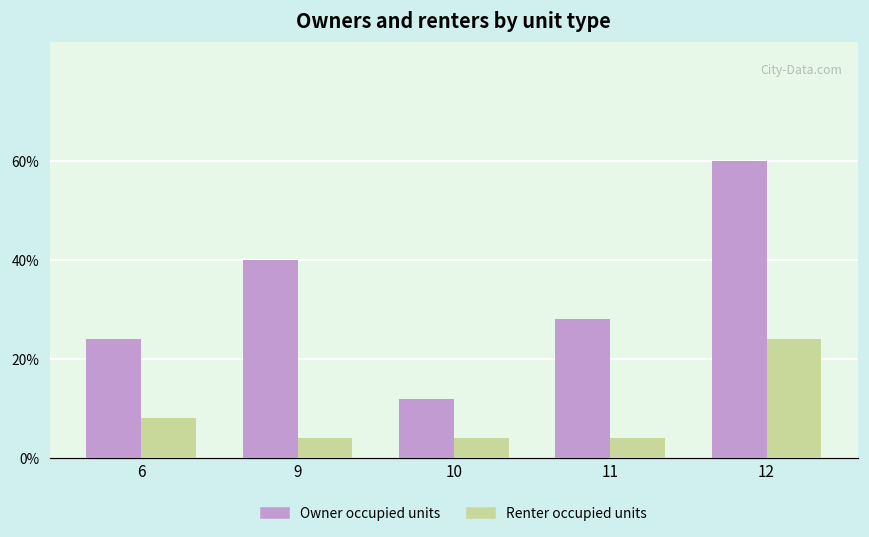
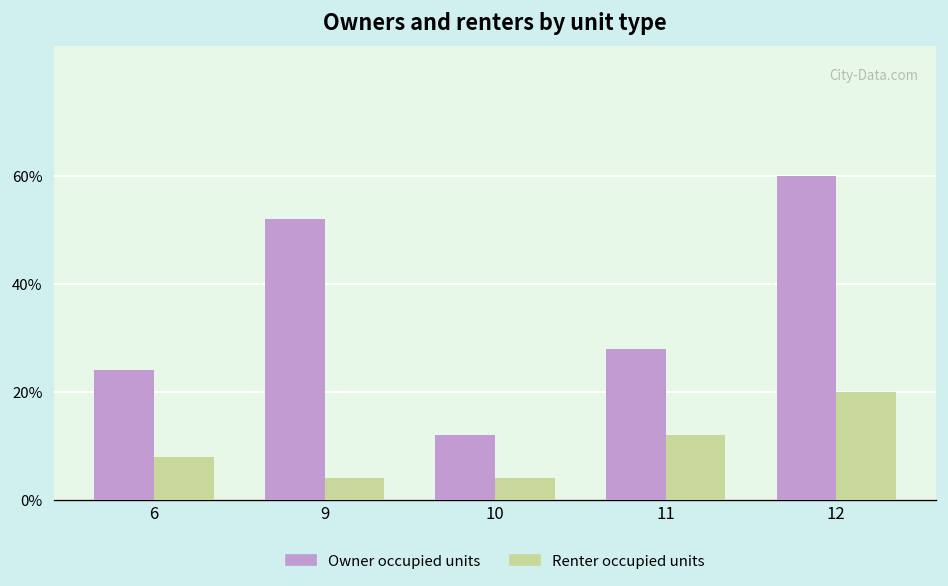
  {
    "Owner occupied units": {
      "6": "24%",
-     "9": "40%",
+     "9": "52%",
      "10": "12%",
      "11": "28%",
      "12": "60%"
    },
    "Renter occupied units": {
      "6": "8%",
      "9": "4%",
      "10": "4%",
-     "11": "4%",
-     "12": "24%"
+     "11": "12%",
+     "12": "20%"
    }
  }
